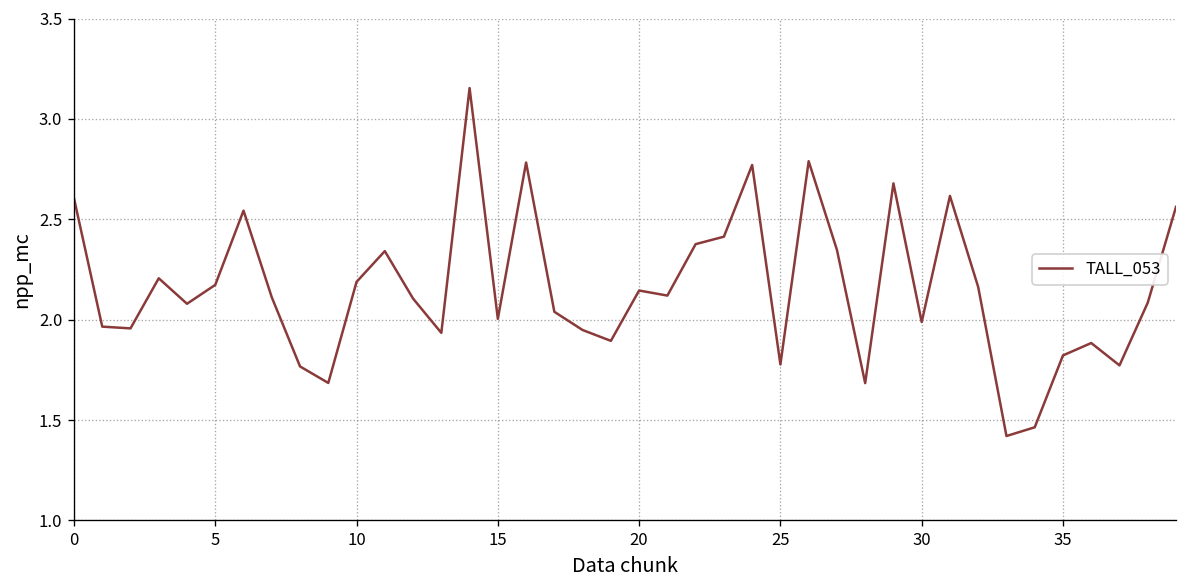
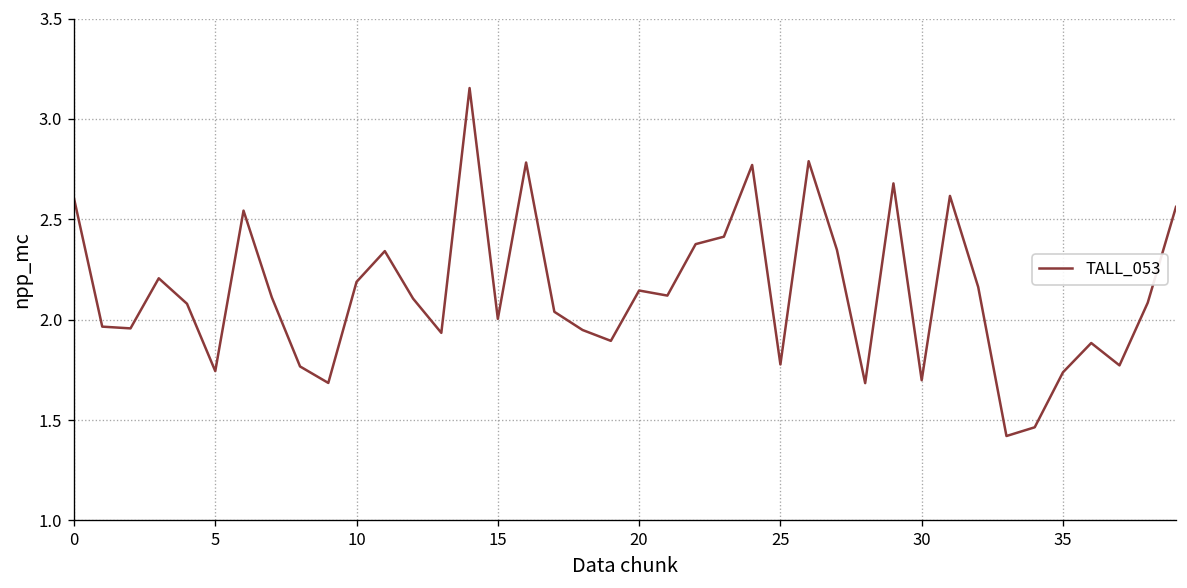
  {
    "0": 2.60,
-   "5": 2.17,
+   "5": 1.74,
    "10": 2.19,
    "15": 2.00,
    "20": 2.15,
    "25": 1.78,
-   "30": 1.99,
-   "35": 1.82
+   "30": 1.70,
+   "35": 1.74
  }
